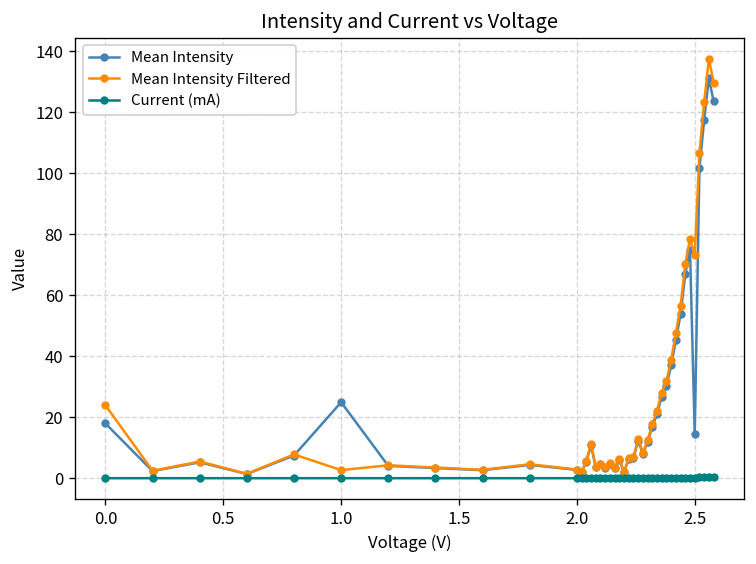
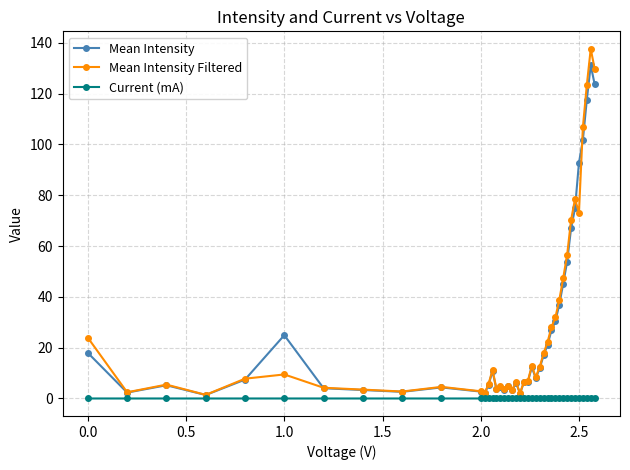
  {
    "Mean Intensity": {
      "0.0": 18,
      "1.0": 25,
-     "2.5": 14
+     "2.5": 93
    },
    "Mean Intensity Filtered": {
      "0.0": 24,
-     "1.0": 3,
+     "1.0": 9,
      "2.5": 73
    },
    "Current (mA)": {
      "0.0": 0,
      "1.0": 0,
      "2.0": 0,
      "2.5": 0
    }
  }
